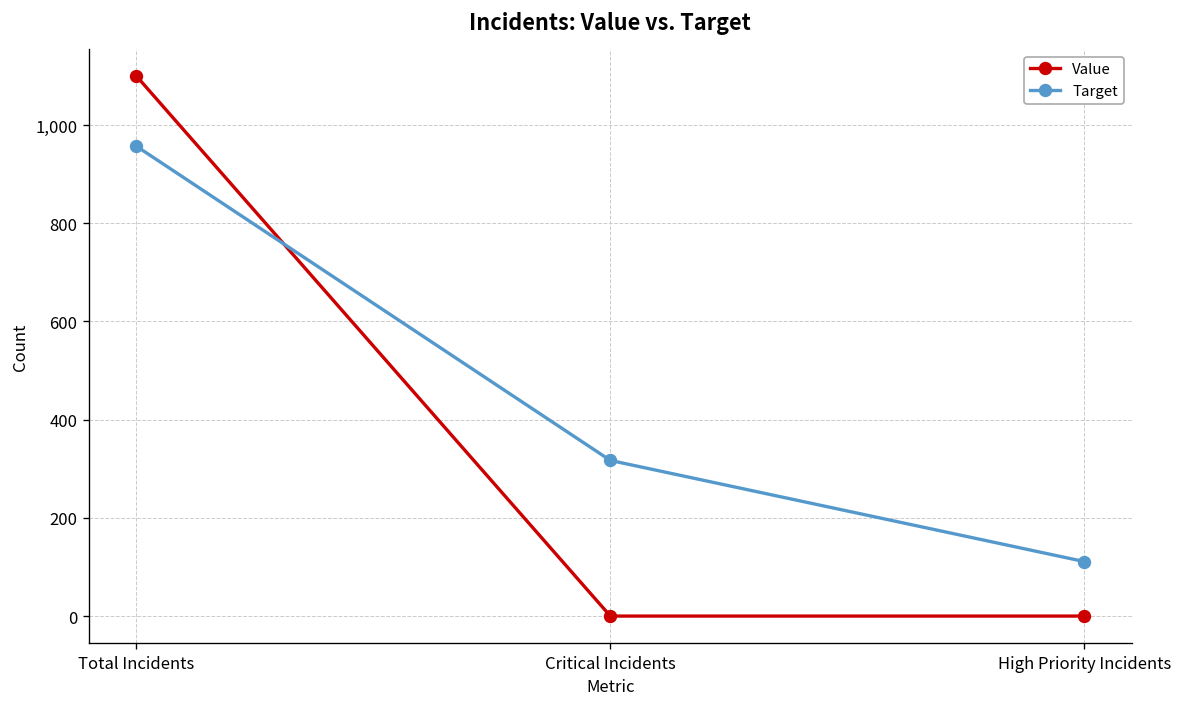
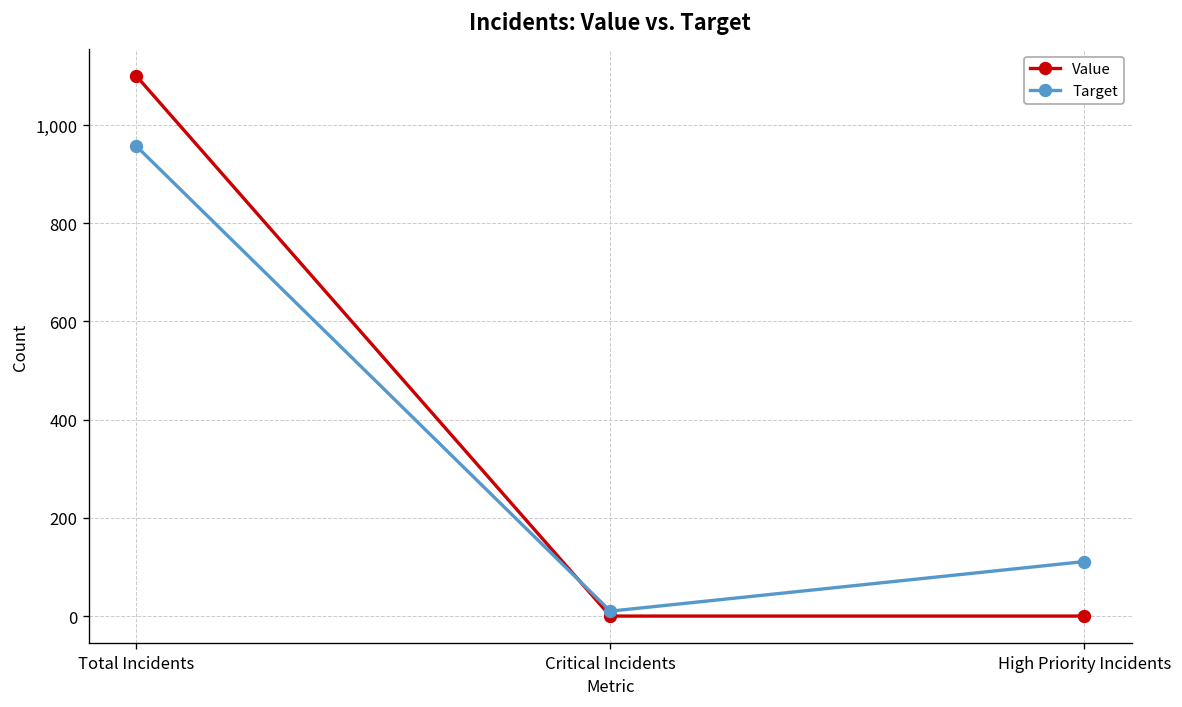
  {
    "Value": {
      "Total Incidents": "1,100",
      "Critical Incidents": "0",
      "High Priority Incidents": "0"
    },
    "Target": {
      "Total Incidents": "960",
-     "Critical Incidents": "320",
+     "Critical Incidents": "10",
      "High Priority Incidents": "110"
    }
  }
